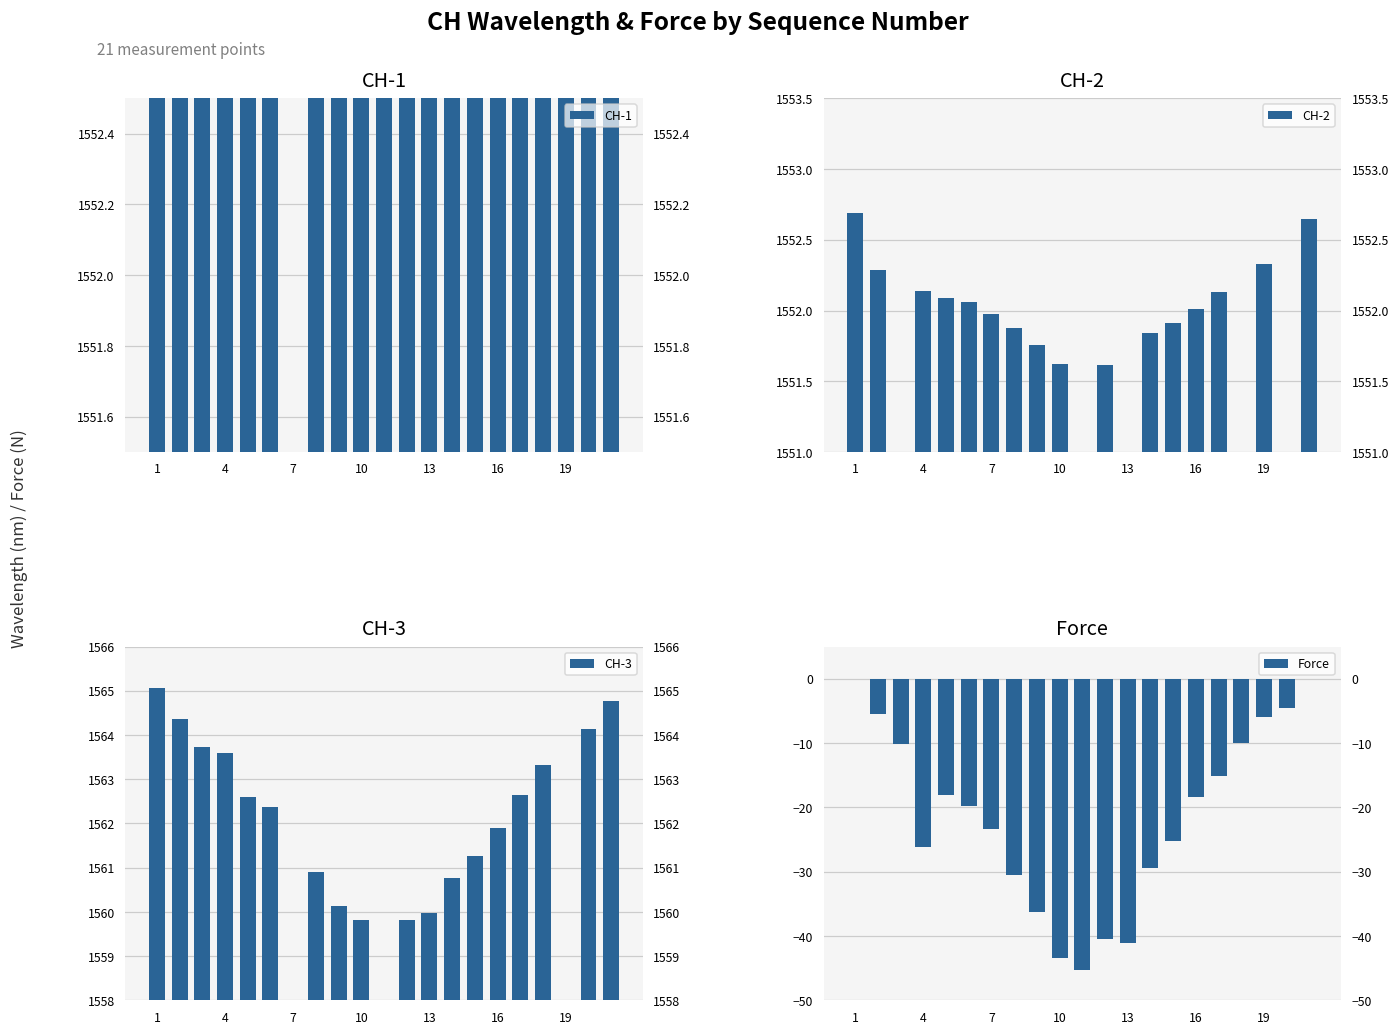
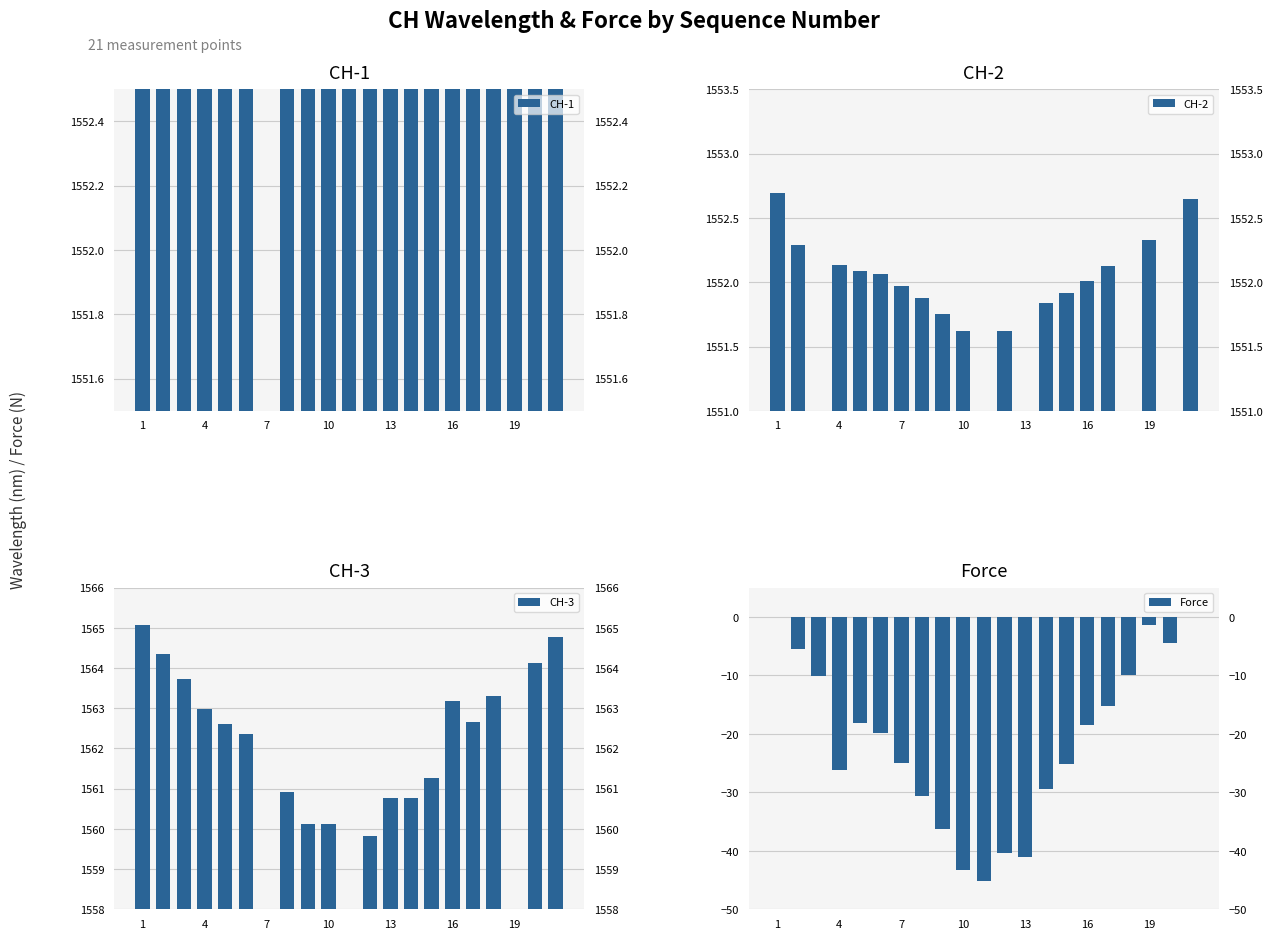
  {
    "CH-2": {
      "1": 1552.69,
      "4": 1552.14,
      "7": 1551.97,
      "10": 1551.62,
      "16": 1552.01,
      "19": 1552.33
    },
    "CH-3": {
      "1": 1565.1,
-     "4": 1563.6,
-     "10": 1559.8,
-     "13": 1560.0,
-     "16": 1561.9
+     "4": 1563.0,
+     "10": 1560.1,
+     "13": 1560.8,
+     "16": 1563.2
    },
    "Force": {
      "1": 0,
      "4": -26,
-     "7": -23,
+     "7": -25,
      "10": -43,
      "13": -41,
      "16": -18,
-     "19": -6
+     "19": -1
    }
  }
